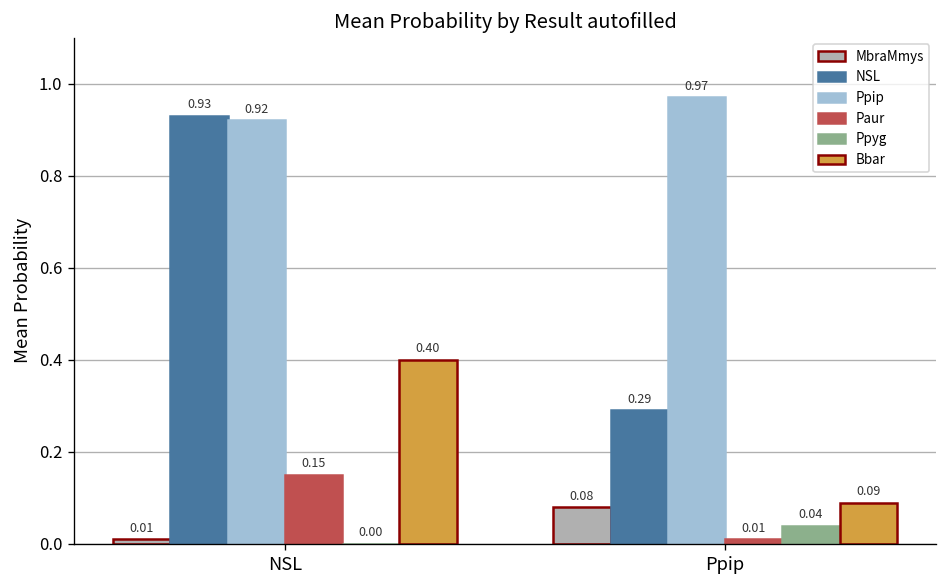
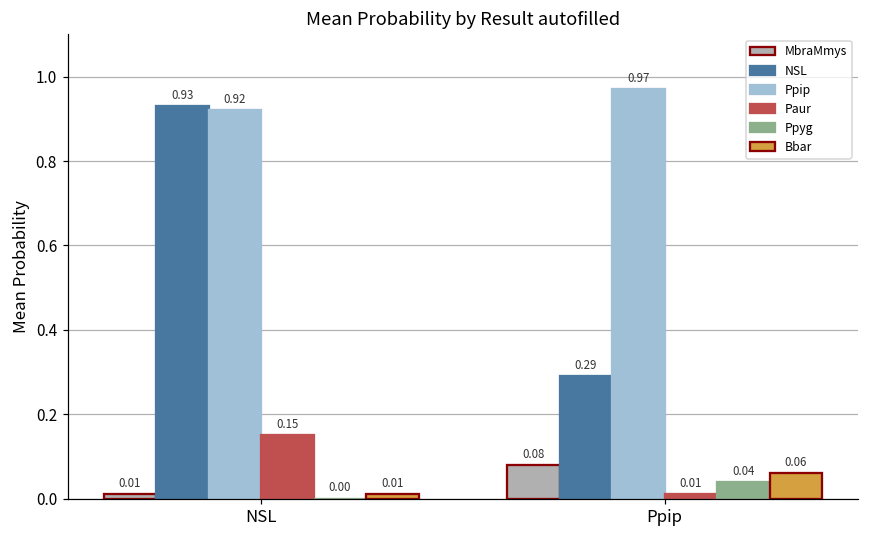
  {
    "NSL": {
      "NSL": 0.93,
      "Ppip": 0.29
    },
    "Paur": {
      "NSL": 0.15,
      "Ppip": 0.01
    },
    "Bbar": {
-     "NSL": 0.40,
-     "Ppip": 0.09
+     "NSL": 0.01,
+     "Ppip": 0.06
    }
  }
